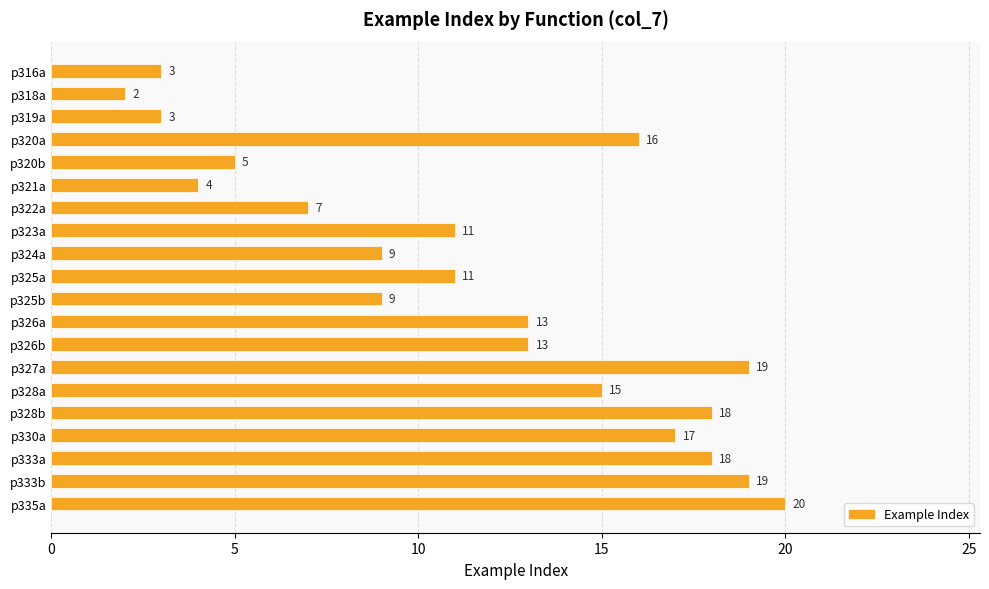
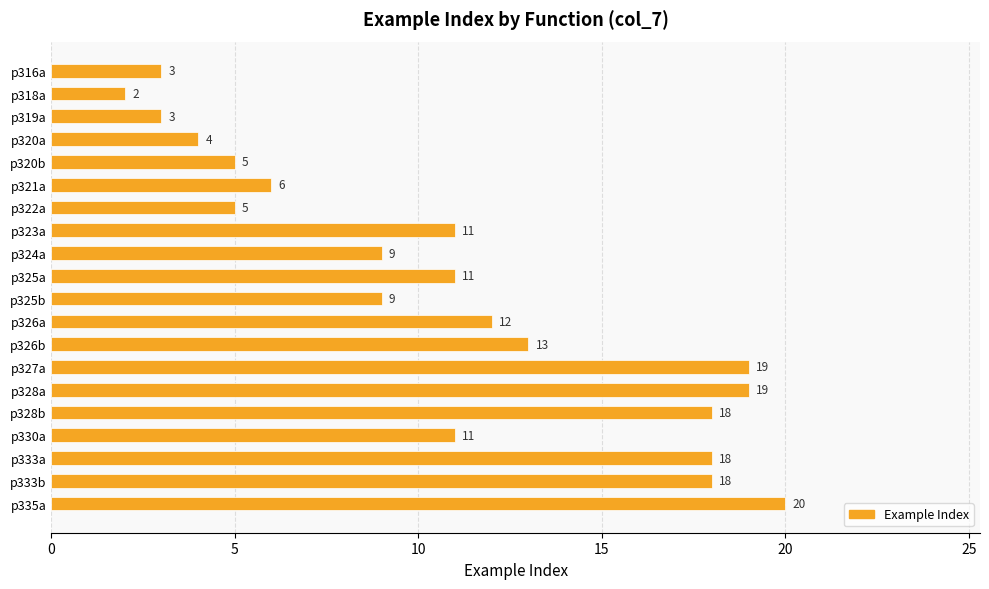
  {
    "p316a": 3,
    "p318a": 2,
    "p319a": 3,
-   "p320a": 16,
+   "p320a": 4,
    "p320b": 5,
-   "p321a": 4,
-   "p322a": 7,
+   "p321a": 6,
+   "p322a": 5,
    "p323a": 11,
    "p324a": 9,
    "p325a": 11,
    "p325b": 9,
-   "p326a": 13,
+   "p326a": 12,
    "p326b": 13,
    "p327a": 19,
-   "p328a": 15,
+   "p328a": 19,
    "p328b": 18,
-   "p330a": 17,
+   "p330a": 11,
    "p333a": 18,
-   "p333b": 19,
+   "p333b": 18,
    "p335a": 20
  }
